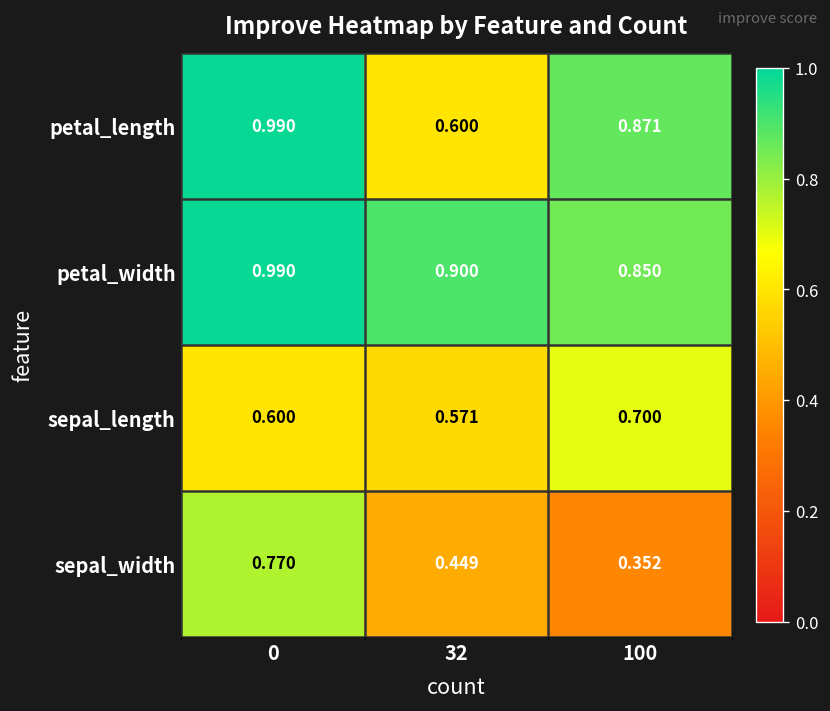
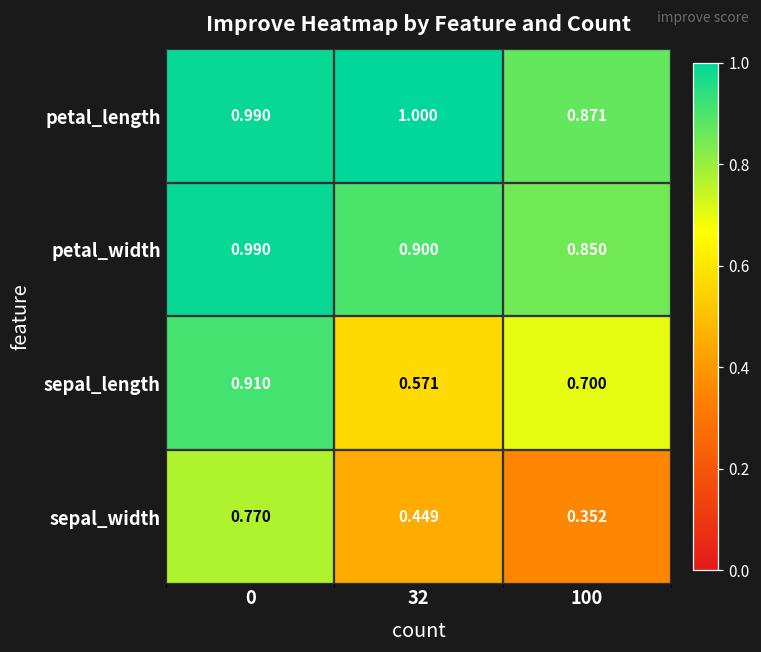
  {
    "petal_length": {
      "0": 0.990,
-     "32": 0.600,
+     "32": 1.000,
      "100": 0.871
    },
    "petal_width": {
      "0": 0.990,
      "32": 0.900,
      "100": 0.850
    },
    "sepal_length": {
-     "0": 0.600,
+     "0": 0.910,
      "32": 0.571,
      "100": 0.700
    },
    "sepal_width": {
      "0": 0.770,
      "32": 0.449,
      "100": 0.352
    }
  }
